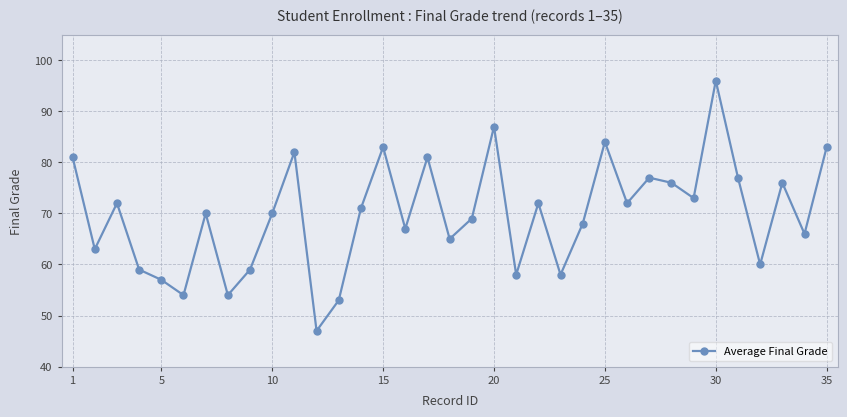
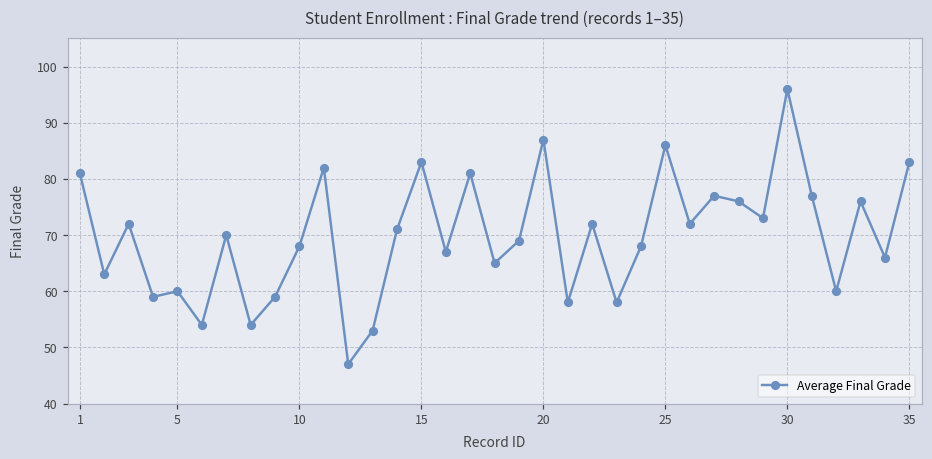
  {
    "1": 81,
-   "5": 57,
-   "10": 70,
+   "5": 60,
+   "10": 68,
    "15": 83,
    "20": 87,
-   "25": 84,
+   "25": 86,
    "30": 96,
    "35": 83
  }
